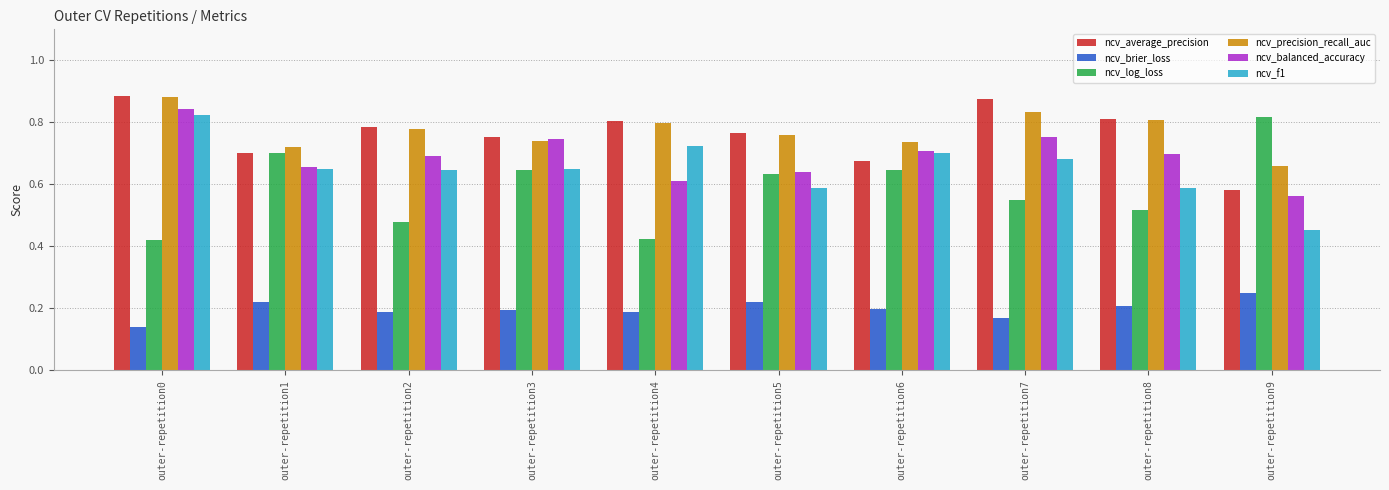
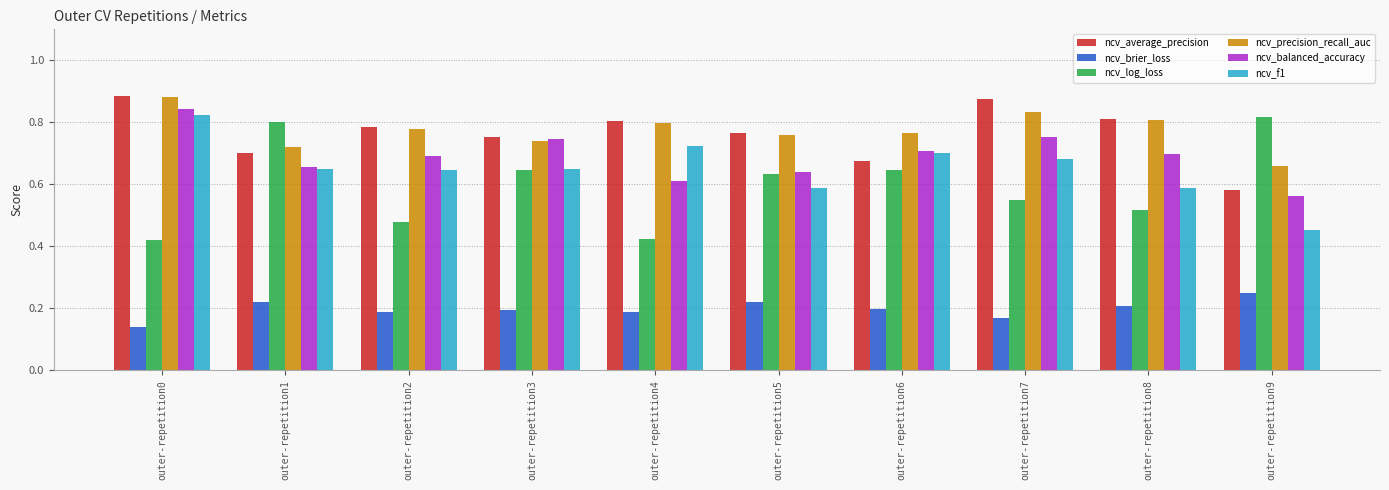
  {
    "ncv_average_precision": {
      "outer-repetition0": 0.89,
      "outer-repetition1": 0.70,
      "outer-repetition2": 0.79,
      "outer-repetition3": 0.75,
      "outer-repetition4": 0.80,
      "outer-repetition5": 0.76,
      "outer-repetition6": 0.68,
      "outer-repetition7": 0.87,
      "outer-repetition8": 0.81,
      "outer-repetition9": 0.58
    },
    "ncv_brier_loss": {
      "outer-repetition0": 0.14,
      "outer-repetition1": 0.22,
      "outer-repetition2": 0.19,
      "outer-repetition3": 0.19,
      "outer-repetition4": 0.19,
      "outer-repetition5": 0.22,
      "outer-repetition6": 0.20,
      "outer-repetition7": 0.17,
      "outer-repetition8": 0.21,
      "outer-repetition9": 0.25
    },
    "ncv_log_loss": {
      "outer-repetition0": 0.42,
-     "outer-repetition1": 0.70,
+     "outer-repetition1": 0.80,
      "outer-repetition2": 0.48,
      "outer-repetition3": 0.65,
      "outer-repetition4": 0.42,
      "outer-repetition5": 0.63,
      "outer-repetition6": 0.65,
      "outer-repetition7": 0.55,
      "outer-repetition8": 0.52,
      "outer-repetition9": 0.82
    },
    "ncv_precision_recall_auc": {
      "outer-repetition0": 0.88,
      "outer-repetition1": 0.72,
      "outer-repetition2": 0.78,
      "outer-repetition3": 0.74,
      "outer-repetition4": 0.80,
      "outer-repetition5": 0.76,
-     "outer-repetition6": 0.74,
+     "outer-repetition6": 0.76,
      "outer-repetition7": 0.83,
      "outer-repetition8": 0.81,
      "outer-repetition9": 0.66
    },
    "ncv_balanced_accuracy": {
      "outer-repetition0": 0.84,
      "outer-repetition1": 0.66,
      "outer-repetition2": 0.69,
      "outer-repetition3": 0.75,
      "outer-repetition4": 0.61,
      "outer-repetition5": 0.64,
      "outer-repetition6": 0.71,
      "outer-repetition7": 0.75,
      "outer-repetition8": 0.70,
      "outer-repetition9": 0.56
    },
    "ncv_f1": {
      "outer-repetition0": 0.82,
      "outer-repetition1": 0.65,
      "outer-repetition2": 0.65,
      "outer-repetition3": 0.65,
      "outer-repetition4": 0.72,
      "outer-repetition5": 0.59,
      "outer-repetition6": 0.70,
      "outer-repetition7": 0.68,
      "outer-repetition8": 0.59,
      "outer-repetition9": 0.45
    }
  }
